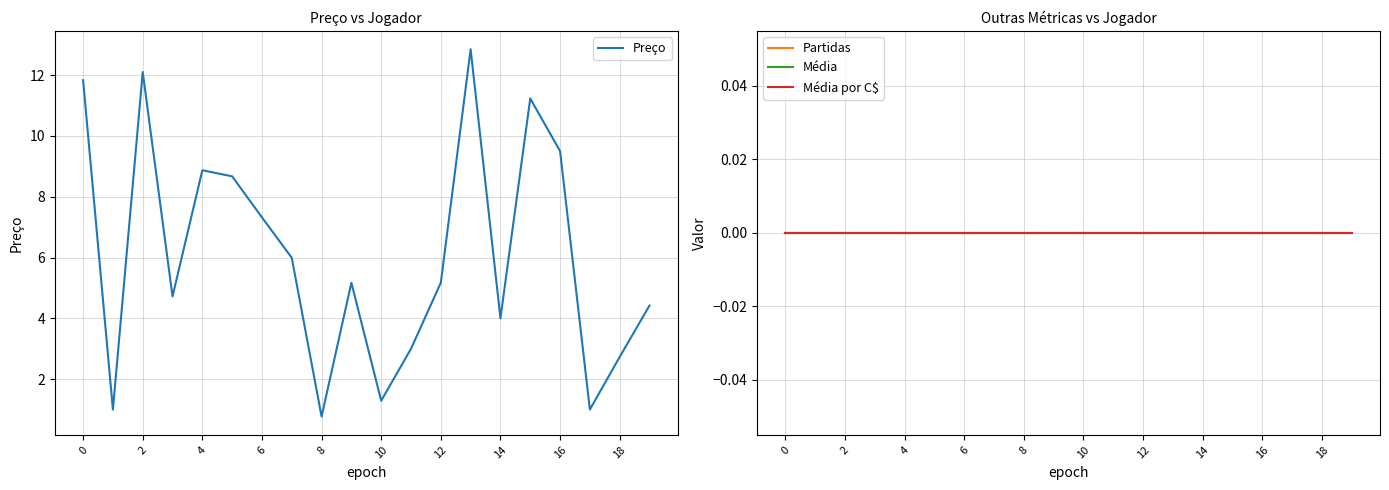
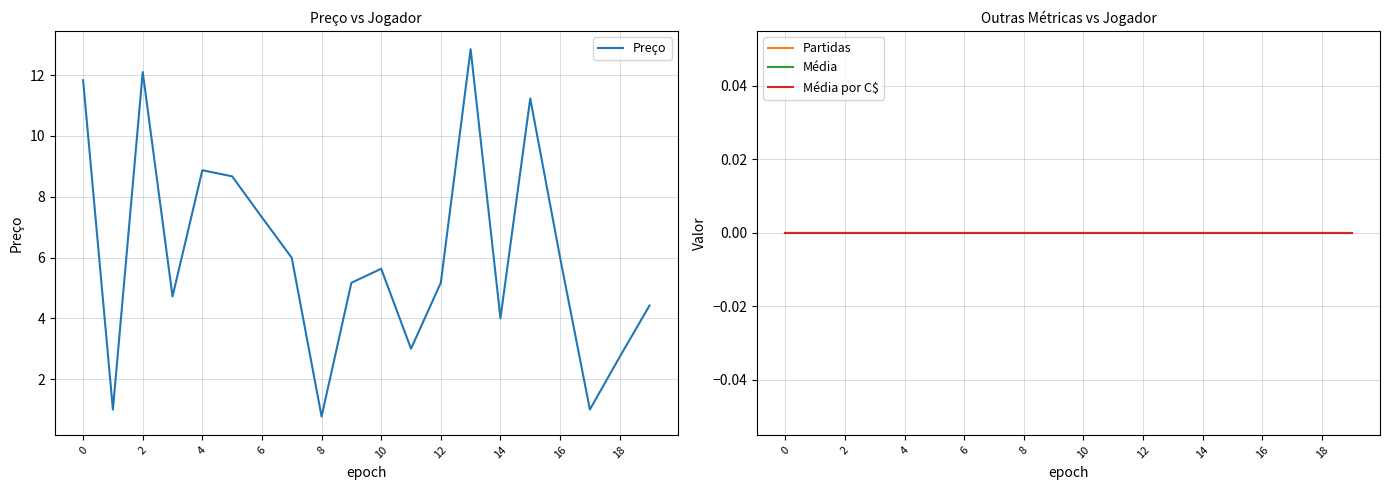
  {
    "Preço vs Jogador": {
      "0": 11.8,
      "2": 12.1,
      "4": 8.9,
      "6": 7.3,
      "8": 0.8,
-     "10": 1.3,
+     "10": 5.6,
      "12": 5.2,
      "14": 4.0,
-     "16": 9.5,
+     "16": 6.0,
      "18": 2.7
    },
    "Outras Métricas vs Jogador": {
      "0": 0.000,
      "2": 0.000,
      "4": 0.000,
      "6": 0.000,
      "8": 0.000,
      "10": 0.000,
      "12": 0.000,
      "14": 0.000,
      "16": 0.000,
      "18": 0.000
    }
  }
